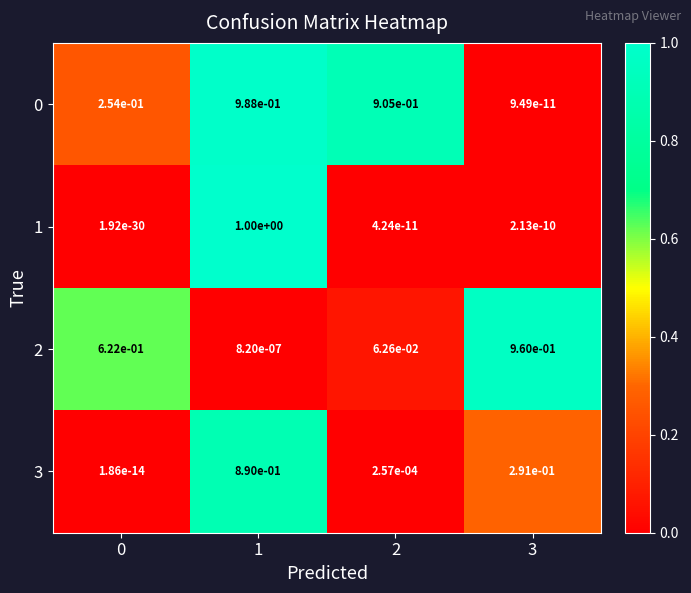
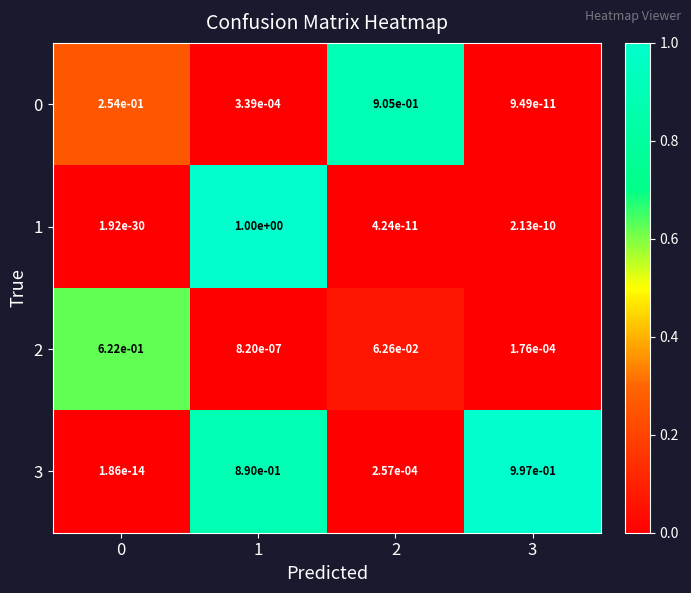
  {
    "0": {
      "0": "2.54e-01",
-     "1": "9.88e-01",
+     "1": "3.39e-04",
      "2": "9.05e-01",
      "3": "9.49e-11"
    },
    "1": {
      "0": "1.92e-30",
      "1": "1.00e+00",
      "2": "4.24e-11",
      "3": "2.13e-10"
    },
    "2": {
      "0": "6.22e-01",
      "1": "8.20e-07",
      "2": "6.26e-02",
-     "3": "9.60e-01"
+     "3": "1.76e-04"
    },
    "3": {
      "0": "1.86e-14",
      "1": "8.90e-01",
      "2": "2.57e-04",
-     "3": "2.91e-01"
+     "3": "9.97e-01"
    }
  }
